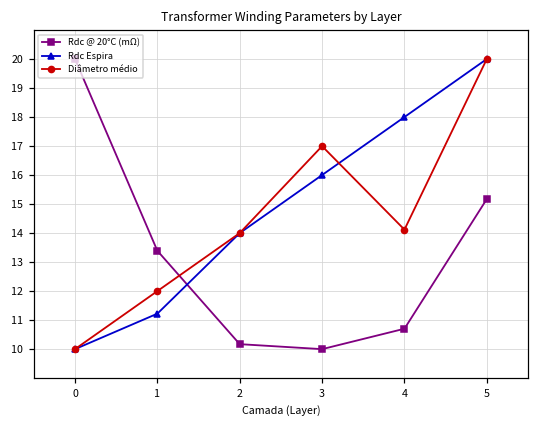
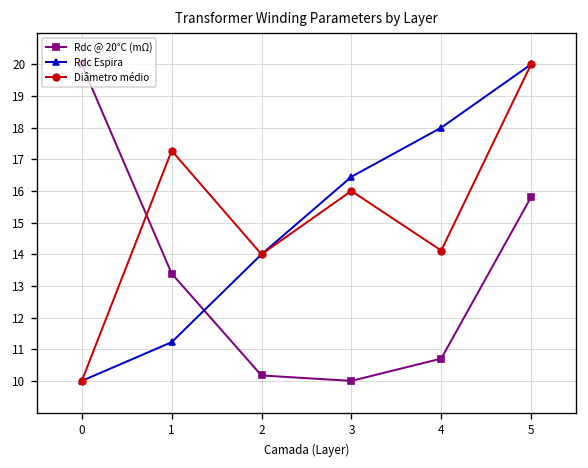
  {
    "Rdc @ 20°C (mΩ)": {
      "1": 13.4,
      "2": 10.2,
      "3": 10.0,
      "4": 10.7,
-     "5": 15.2
+     "5": 15.8
    },
    "Rdc Espira": {
      "1": 11.2,
-     "3": 16.0,
+     "3": 16.4,
      "4": 18.0
    },
    "Diâmetro médio": {
-     "1": 12.0,
-     "3": 17.0,
+     "1": 17.3,
+     "3": 16.0,
      "4": 14.1
    }
  }
